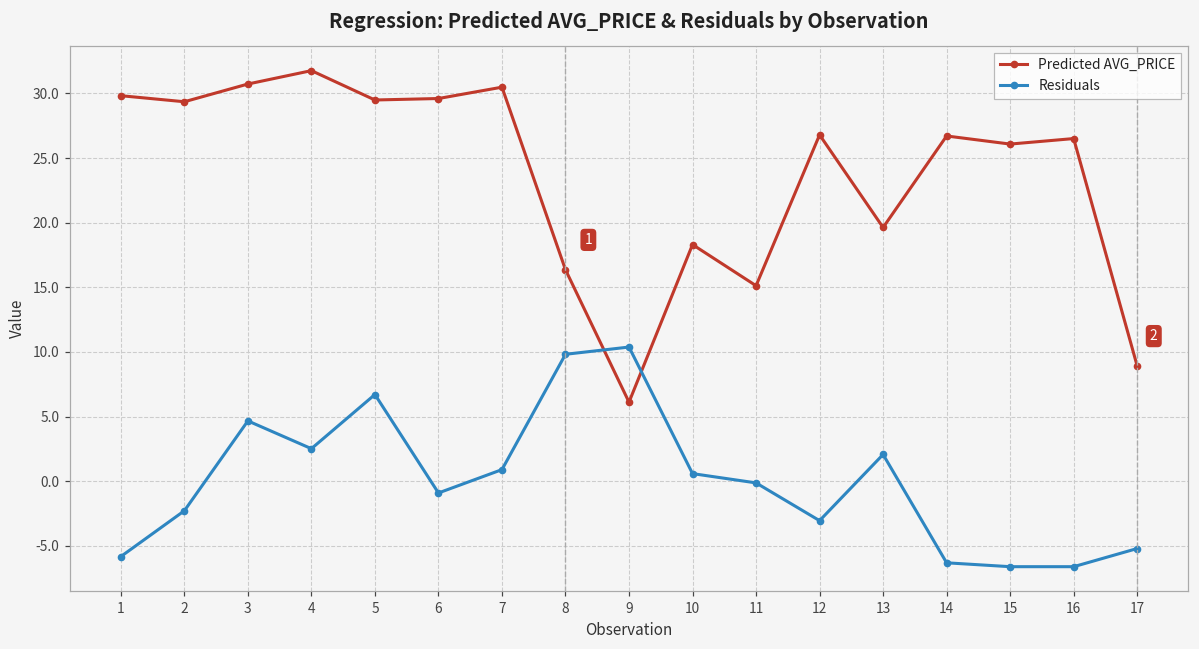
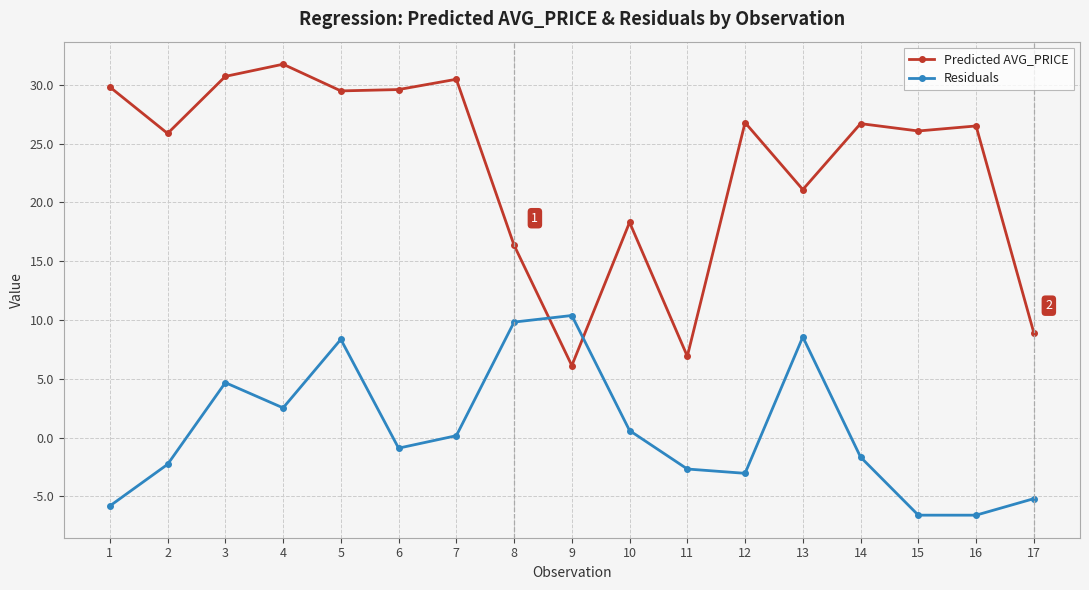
  {
    "Predicted AVG_PRICE": {
      "1": 29.8,
-     "2": 29.4,
+     "2": 25.9,
      "3": 30.7,
      "4": 31.8,
      "5": 29.5,
      "6": 29.6,
      "7": 30.5,
      "8": 16.4,
      "9": 6.1,
      "10": 18.3,
-     "11": 15.1,
+     "11": 6.9,
      "12": 26.8,
-     "13": 19.6,
+     "13": 21.1,
      "14": 26.7,
      "15": 26.1,
      "16": 26.5
    },
    "Residuals": {
      "1": -5.8,
      "2": -2.3,
      "3": 4.7,
      "4": 2.5,
-     "5": 6.7,
+     "5": 8.3,
      "6": -0.9,
-     "7": 0.9,
+     "7": 0.2,
      "8": 9.8,
      "9": 10.4,
      "10": 0.6,
-     "11": -0.1,
+     "11": -2.7,
      "12": -3.0,
-     "13": 2.1,
-     "14": -6.3,
+     "13": 8.6,
+     "14": -1.7,
      "15": -6.6,
      "16": -6.6,
      "17": -5.2
    }
  }
